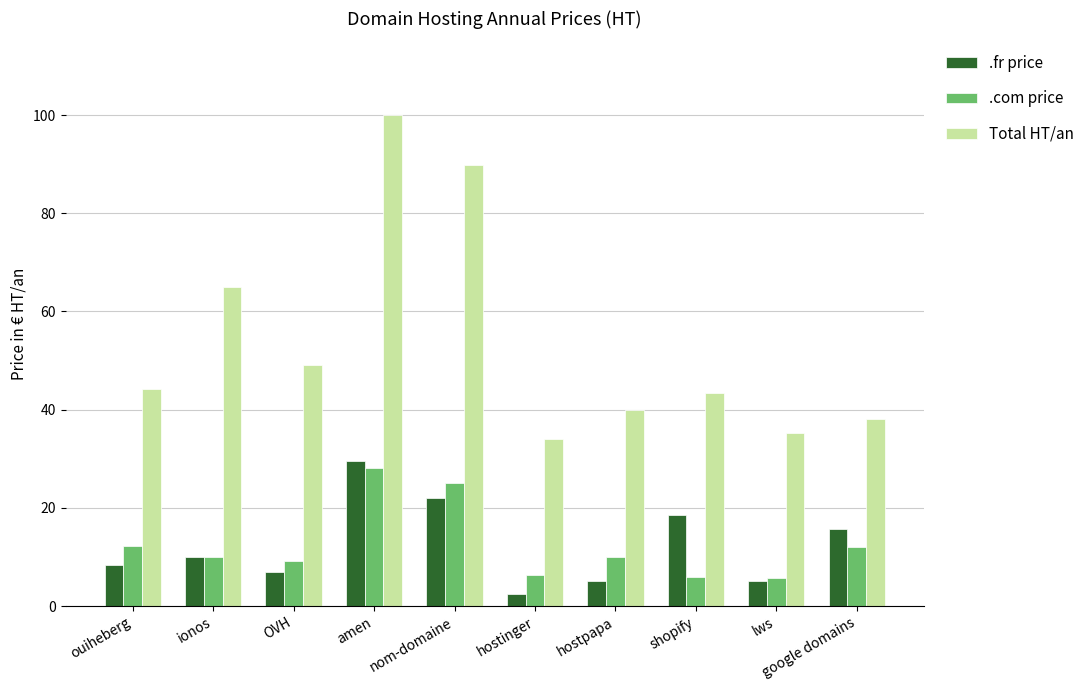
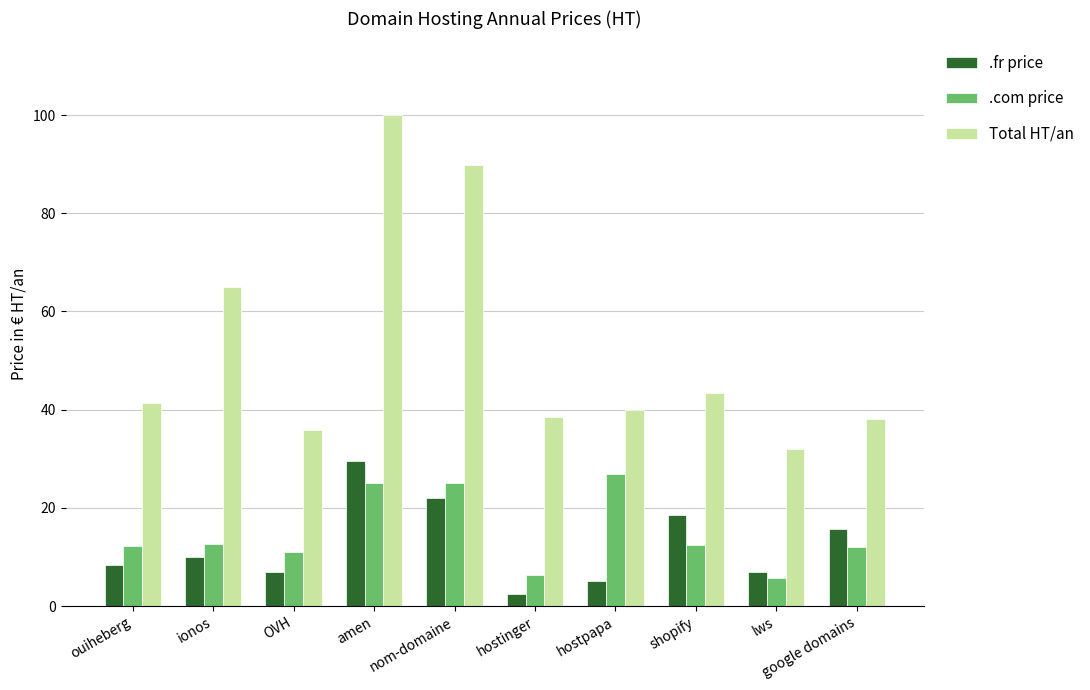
  {
    ".fr price": {
      "ouiheberg": 8,
      "ionos": 10,
      "OVH": 7,
      "amen": 30,
      "nom-domaine": 22,
      "hostinger": 2,
      "hostpapa": 5,
      "shopify": 19,
-     "lws": 5,
+     "lws": 7,
      "google domains": 16
    },
    ".com price": {
      "ouiheberg": 12,
-     "ionos": 10,
-     "OVH": 9,
-     "amen": 28,
+     "ionos": 13,
+     "OVH": 11,
+     "amen": 25,
      "nom-domaine": 25,
      "hostinger": 6,
-     "hostpapa": 10,
-     "shopify": 6,
+     "hostpapa": 27,
+     "shopify": 12,
      "lws": 6,
      "google domains": 12
    },
    "Total HT/an": {
-     "ouiheberg": 44,
+     "ouiheberg": 41,
      "ionos": 65,
-     "OVH": 49,
+     "OVH": 36,
      "amen": 100,
      "nom-domaine": 90,
-     "hostinger": 34,
+     "hostinger": 38,
      "hostpapa": 40,
      "shopify": 43,
-     "lws": 35,
+     "lws": 32,
      "google domains": 38
    }
  }
